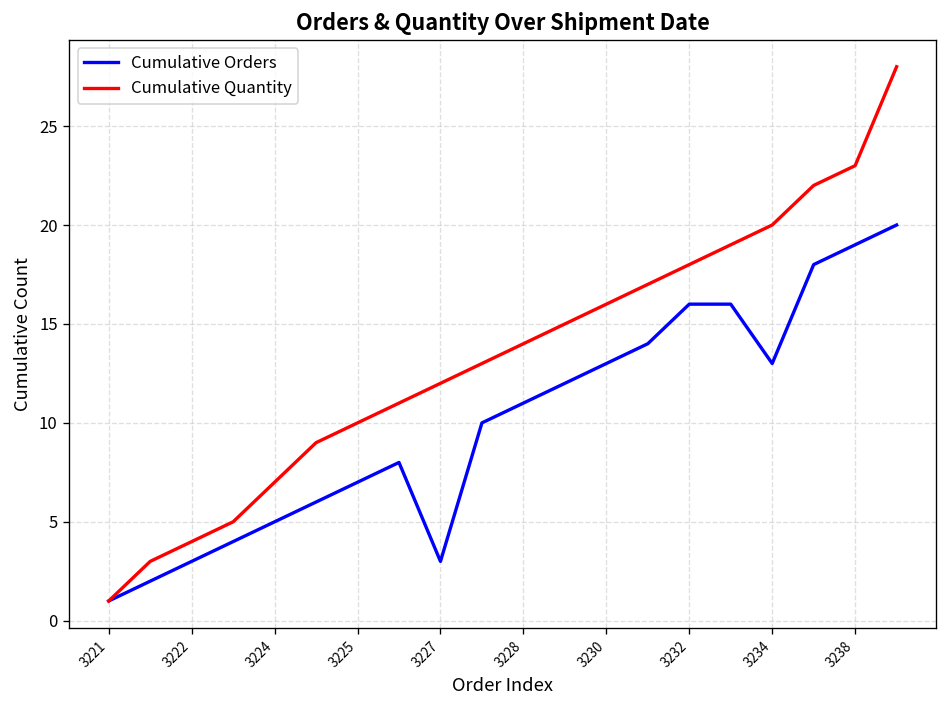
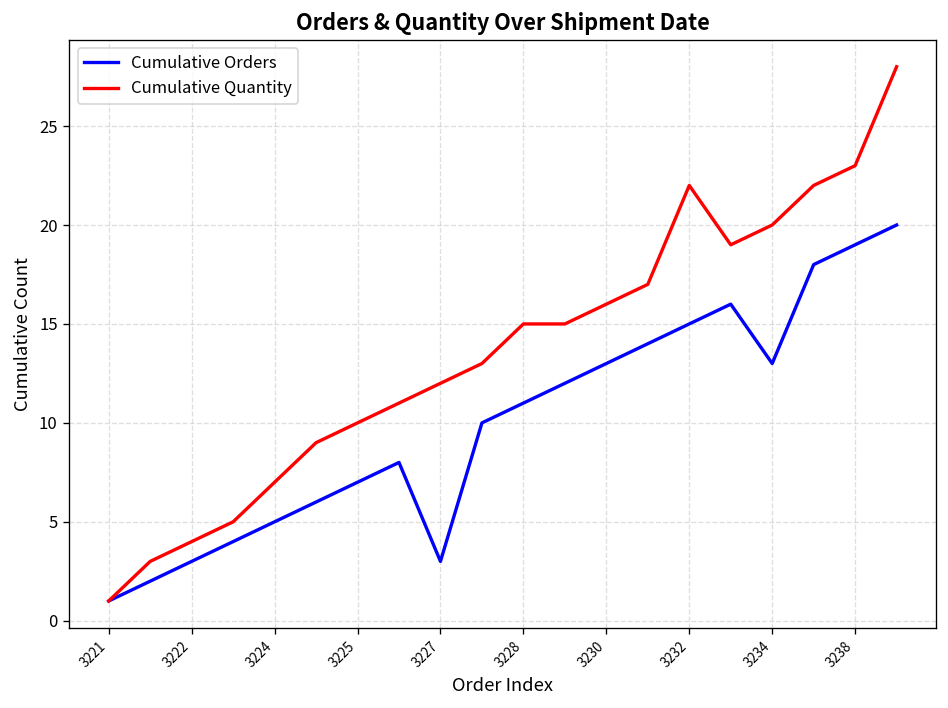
  {
    "Cumulative Orders": {
      "3222": 3,
      "3224": 5,
      "3225": 7,
      "3227": 3,
      "3228": 11,
      "3230": 13,
-     "3232": 16,
+     "3232": 15,
      "3234": 13,
      "3238": 19
    },
    "Cumulative Quantity": {
      "3222": 4,
      "3224": 7,
      "3225": 10,
      "3227": 12,
-     "3228": 14,
+     "3228": 15,
      "3230": 16,
-     "3232": 18,
+     "3232": 22,
      "3234": 20,
      "3238": 23
    }
  }
